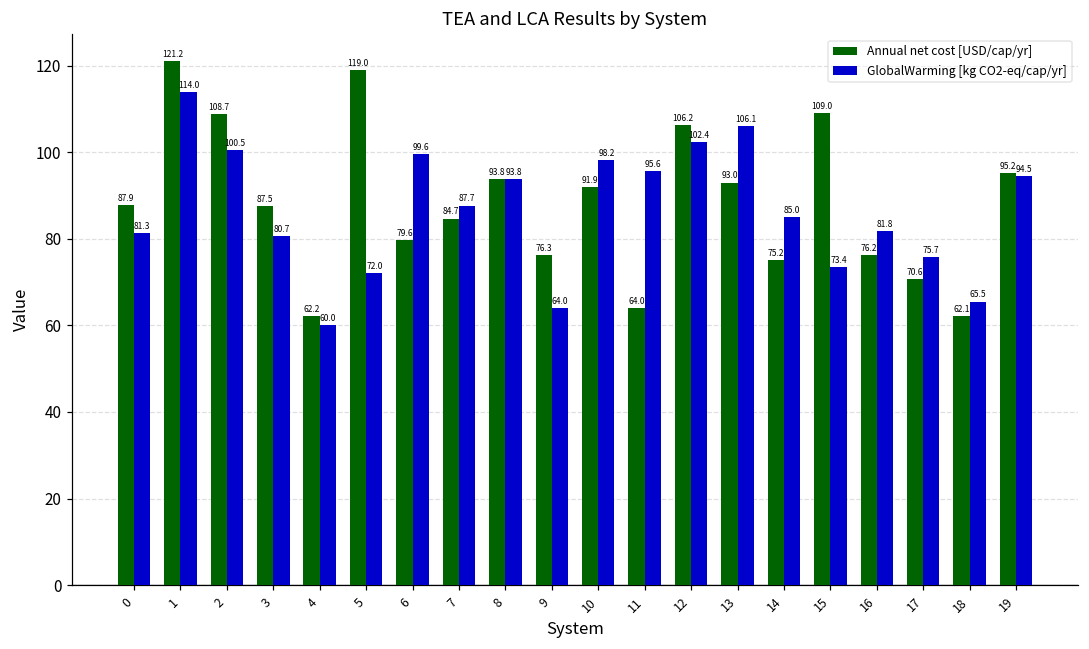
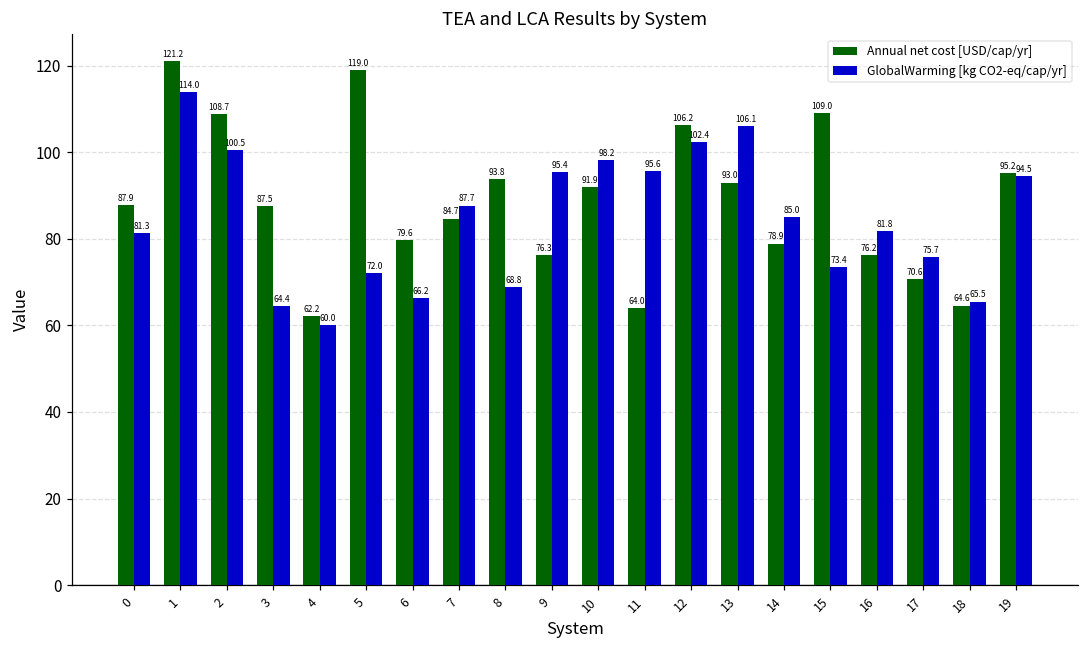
  {
    "Annual net cost [USD/cap/yr]": {
      "0": 87.9,
      "1": 121.2,
      "2": 108.7,
      "3": 87.5,
      "4": 62.2,
      "5": 119.0,
      "6": 79.6,
      "7": 84.7,
      "8": 93.8,
      "9": 76.3,
      "10": 91.9,
      "11": 64.0,
      "12": 106.2,
      "13": 93.0,
-     "14": 75.2,
+     "14": 78.9,
      "15": 109.0,
      "16": 76.2,
      "17": 70.6,
-     "18": 62.1,
+     "18": 64.6,
      "19": 95.2
    },
    "GlobalWarming [kg CO2-eq/cap/yr]": {
      "0": 81.3,
      "1": 114.0,
      "2": 100.5,
-     "3": 80.7,
+     "3": 64.4,
      "4": 60.0,
      "5": 72.0,
-     "6": 99.6,
+     "6": 66.2,
      "7": 87.7,
-     "8": 93.8,
-     "9": 64.0,
+     "8": 68.8,
+     "9": 95.4,
      "10": 98.2,
      "11": 95.6,
      "12": 102.4,
      "13": 106.1,
      "14": 85.0,
      "15": 73.4,
      "16": 81.8,
      "17": 75.7,
      "18": 65.5,
      "19": 94.5
    }
  }
